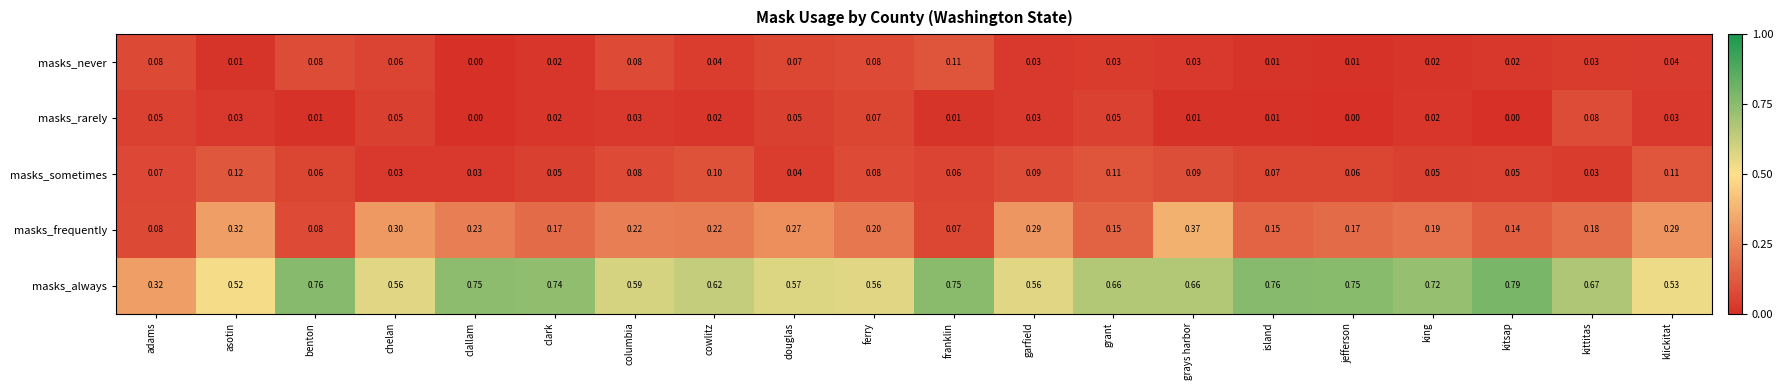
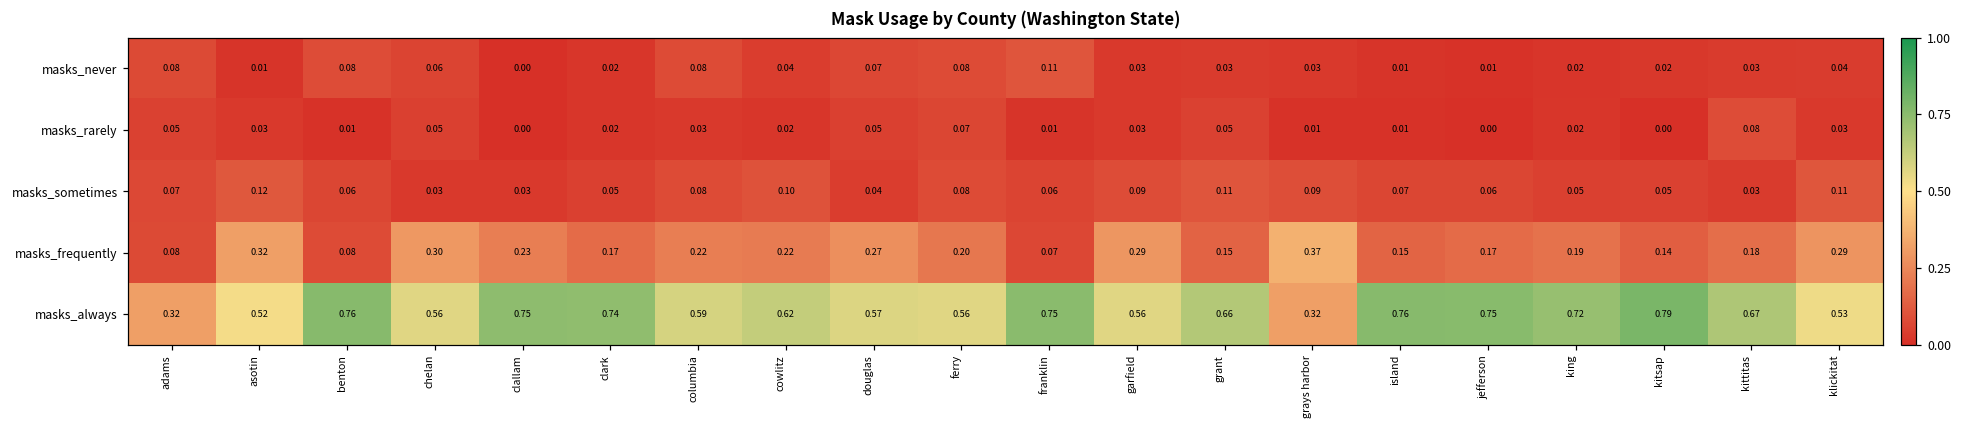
  {
    "masks_never": {
      "adams": 0.08,
      "asotin": 0.01,
      "benton": 0.08,
      "chelan": 0.06,
      "clallam": 0.00,
      "clark": 0.02,
      "columbia": 0.08,
      "cowlitz": 0.04,
      "douglas": 0.07,
      "ferry": 0.08,
      "franklin": 0.11,
      "garfield": 0.03,
      "grant": 0.03,
      "grays harbor": 0.03,
      "island": 0.01,
      "jefferson": 0.01,
      "king": 0.02,
      "kitsap": 0.02,
      "kittitas": 0.03,
      "klickitat": 0.04
    },
    "masks_rarely": {
      "adams": 0.05,
      "asotin": 0.03,
      "benton": 0.01,
      "chelan": 0.05,
      "clallam": 0.00,
      "clark": 0.02,
      "columbia": 0.03,
      "cowlitz": 0.02,
      "douglas": 0.05,
      "ferry": 0.07,
      "franklin": 0.01,
      "garfield": 0.03,
      "grant": 0.05,
      "grays harbor": 0.01,
      "island": 0.01,
      "jefferson": 0.00,
      "king": 0.02,
      "kitsap": 0.00,
      "kittitas": 0.08,
      "klickitat": 0.03
    },
    "masks_sometimes": {
      "adams": 0.07,
      "asotin": 0.12,
      "benton": 0.06,
      "chelan": 0.03,
      "clallam": 0.03,
      "clark": 0.05,
      "columbia": 0.08,
      "cowlitz": 0.10,
      "douglas": 0.04,
      "ferry": 0.08,
      "franklin": 0.06,
      "garfield": 0.09,
      "grant": 0.11,
      "grays harbor": 0.09,
      "island": 0.07,
      "jefferson": 0.06,
      "king": 0.05,
      "kitsap": 0.05,
      "kittitas": 0.03,
      "klickitat": 0.11
    },
    "masks_frequently": {
      "adams": 0.08,
      "asotin": 0.32,
      "benton": 0.08,
      "chelan": 0.30,
      "clallam": 0.23,
      "clark": 0.17,
      "columbia": 0.22,
      "cowlitz": 0.22,
      "douglas": 0.27,
      "ferry": 0.20,
      "franklin": 0.07,
      "garfield": 0.29,
      "grant": 0.15,
      "grays harbor": 0.37,
      "island": 0.15,
      "jefferson": 0.17,
      "king": 0.19,
      "kitsap": 0.14,
      "kittitas": 0.18,
      "klickitat": 0.29
    },
    "masks_always": {
      "adams": 0.32,
      "asotin": 0.52,
      "benton": 0.76,
      "chelan": 0.56,
      "clallam": 0.75,
      "clark": 0.74,
      "columbia": 0.59,
      "cowlitz": 0.62,
      "douglas": 0.57,
      "ferry": 0.56,
      "franklin": 0.75,
      "garfield": 0.56,
      "grant": 0.66,
-     "grays harbor": 0.66,
+     "grays harbor": 0.32,
      "island": 0.76,
      "jefferson": 0.75,
      "king": 0.72,
      "kitsap": 0.79,
      "kittitas": 0.67,
      "klickitat": 0.53
    }
  }
